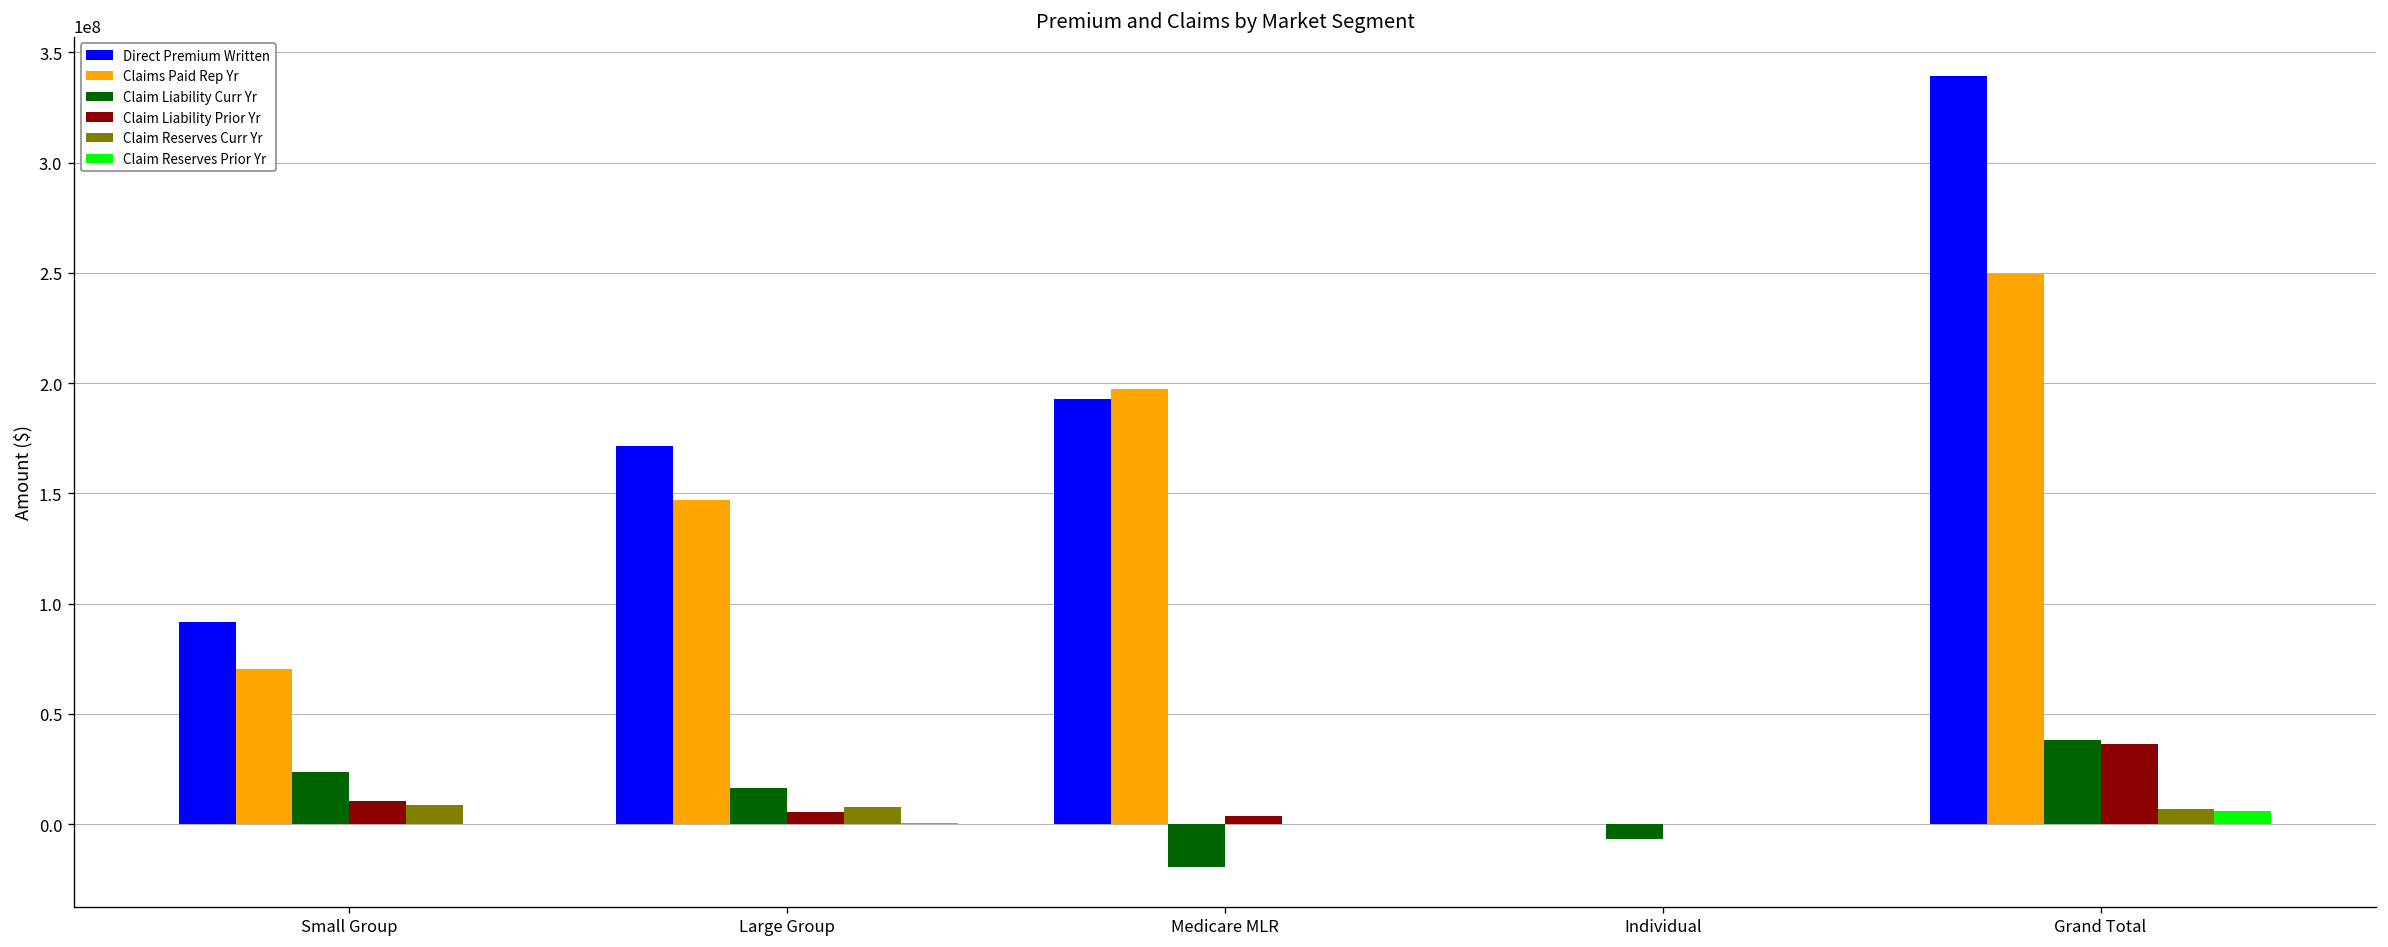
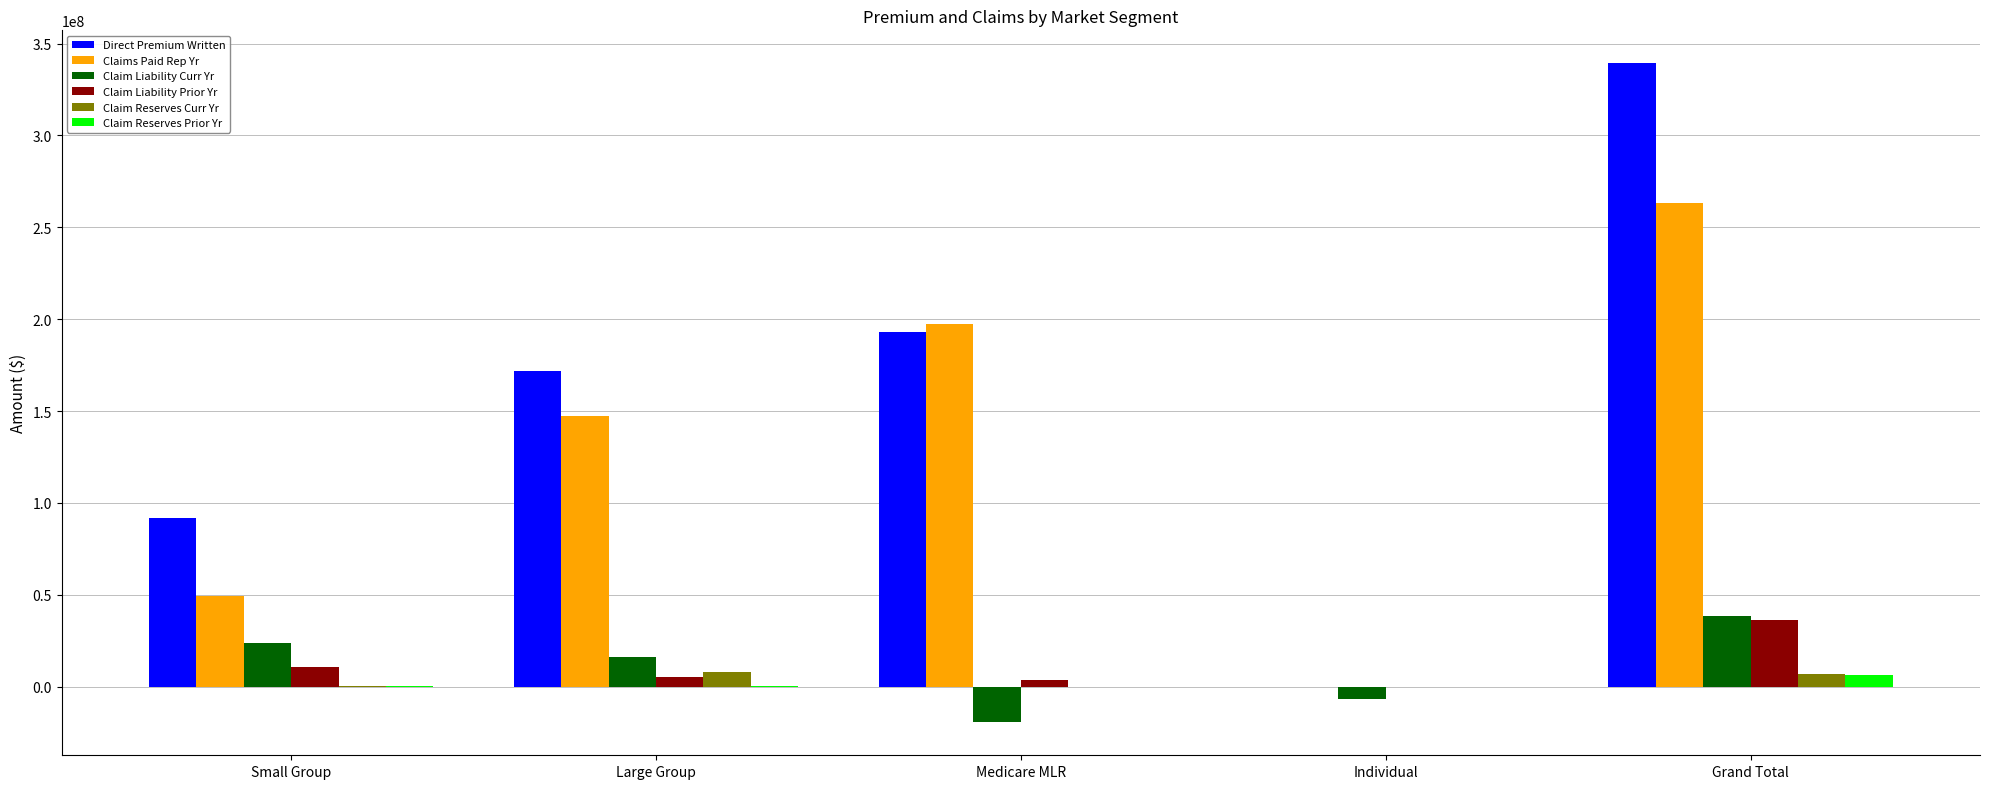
  {
    "Direct Premium Written": {
      "Small Group": 92000000,
      "Large Group": 172000000,
      "Medicare MLR": 193000000,
      "Individual": 0,
      "Grand Total": 339000000
    },
    "Claims Paid Rep Yr": {
-     "Small Group": 70000000,
+     "Small Group": 49000000,
      "Large Group": 147000000,
      "Medicare MLR": 197000000,
-     "Grand Total": 249000000
+     "Grand Total": 263000000
    },
    "Claim Liability Curr Yr": {
      "Small Group": 24000000,
      "Large Group": 16000000,
      "Medicare MLR": -19000000,
      "Individual": -7000000,
      "Grand Total": 38000000
    },
    "Claim Liability Prior Yr": {
      "Small Group": 11000000,
      "Large Group": 5000000,
      "Medicare MLR": 4000000,
      "Grand Total": 36000000
    },
    "Claim Reserves Curr Yr": {
-     "Small Group": 9000000,
+     "Small Group": 0,
      "Large Group": 8000000,
      "Individual": 0,
      "Grand Total": 7000000
    },
    "Claim Reserves Prior Yr": {
      "Medicare MLR": 0,
      "Individual": 0,
      "Grand Total": 6000000
    }
  }
